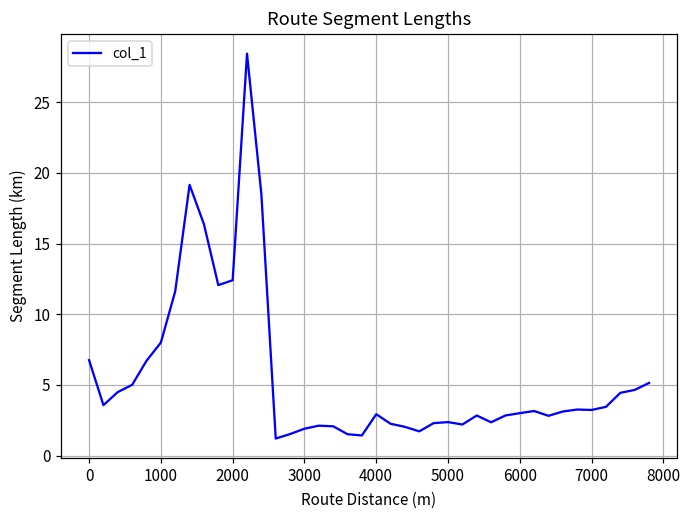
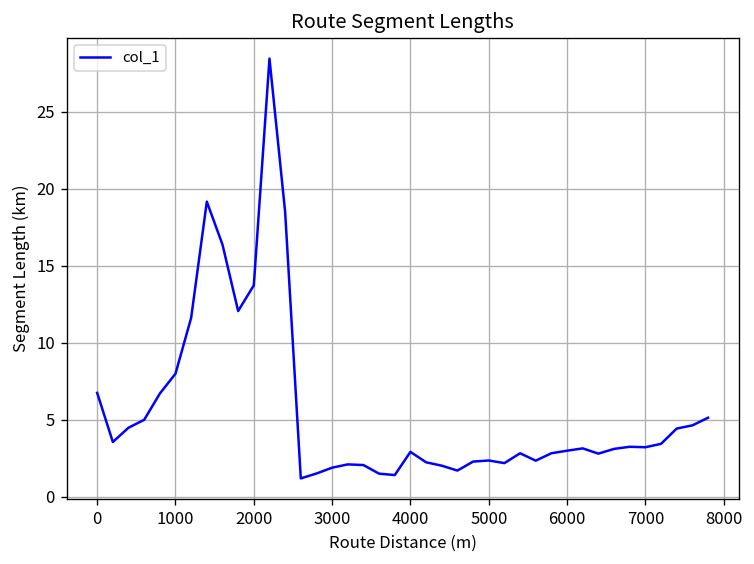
  {
    "0": 6.8,
    "1000": 8.0,
-   "2000": 12.4,
+   "2000": 13.7,
    "3000": 1.9,
    "4000": 2.9,
    "5000": 2.4,
    "6000": 3.0,
    "7000": 3.2
  }
